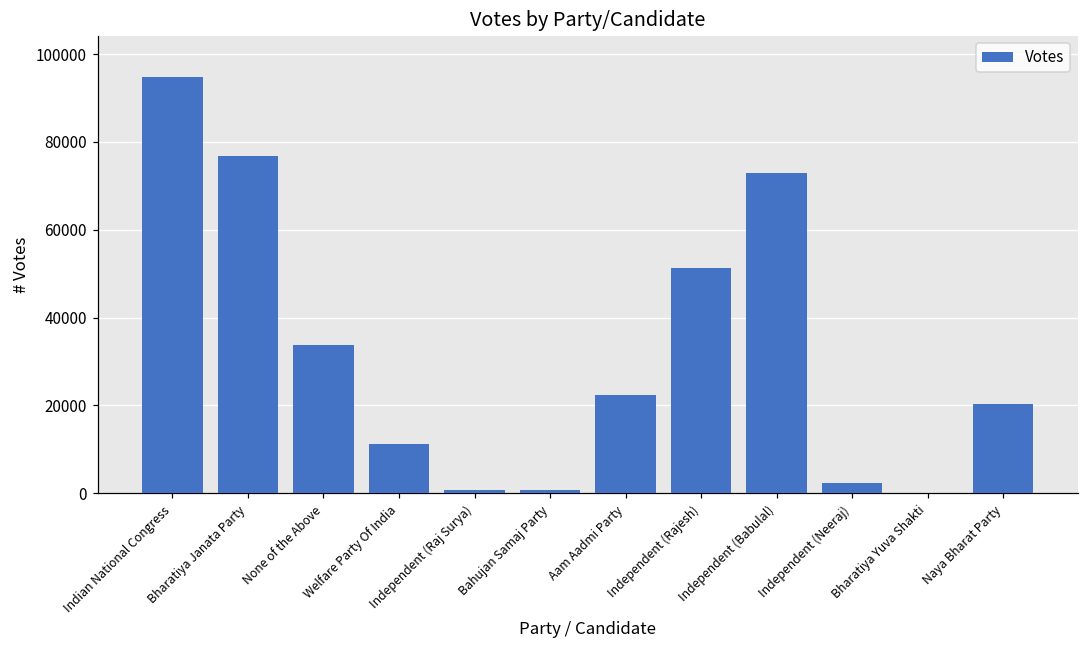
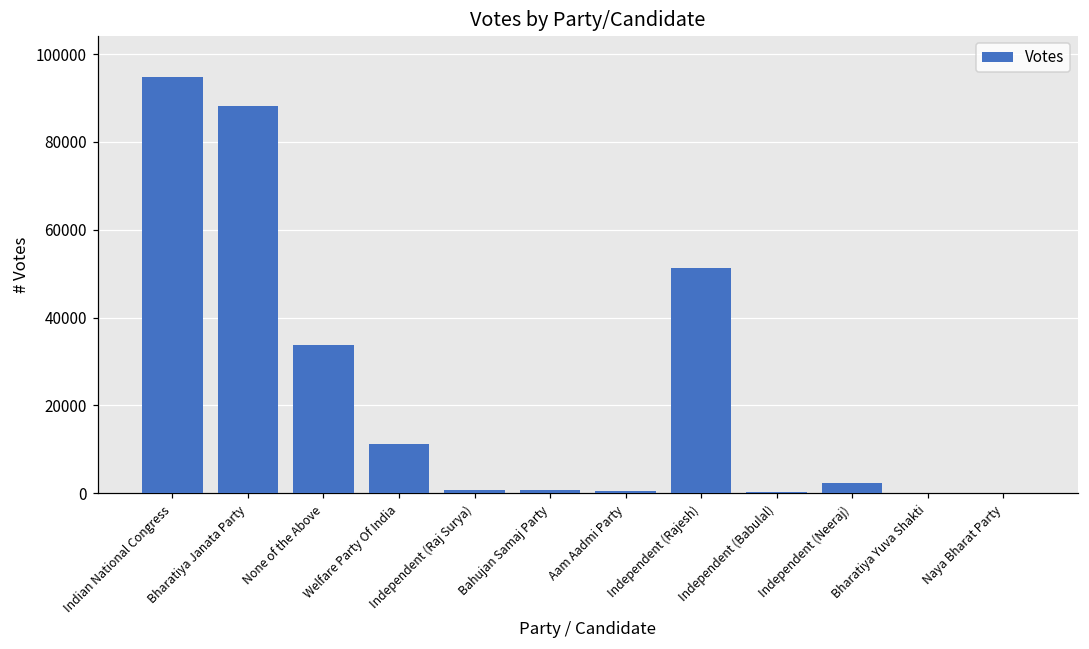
  {
    "Indian National Congress": 95000,
-   "Bharatiya Janata Party": 77000,
+   "Bharatiya Janata Party": 88000,
    "None of the Above": 34000,
    "Welfare Party Of India": 11000,
    "Independent (Raj Surya)": 1000,
    "Bahujan Samaj Party": 1000,
-   "Aam Aadmi Party": 22000,
+   "Aam Aadmi Party": 1000,
    "Independent (Rajesh)": 51000,
-   "Independent (Babulal)": 73000,
+   "Independent (Babulal)": 0,
    "Independent (Neeraj)": 2000,
-   "Naya Bharat Party": 20000
+   "Naya Bharat Party": 0
  }
